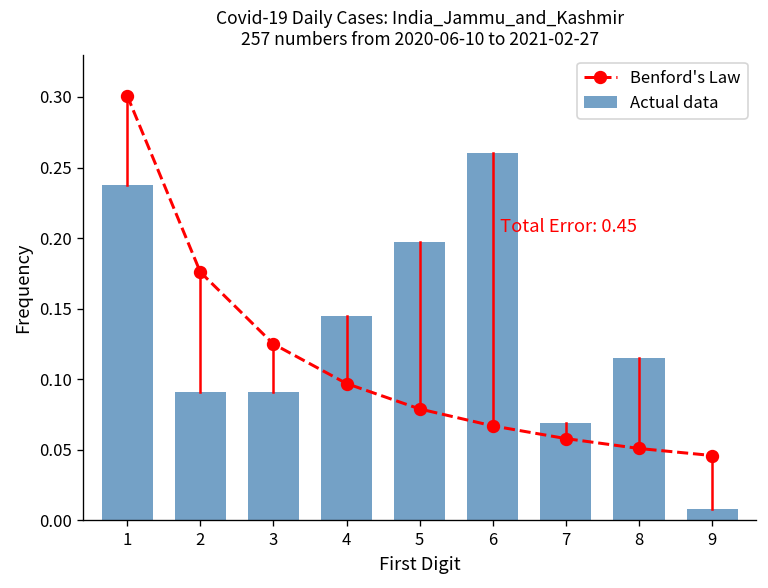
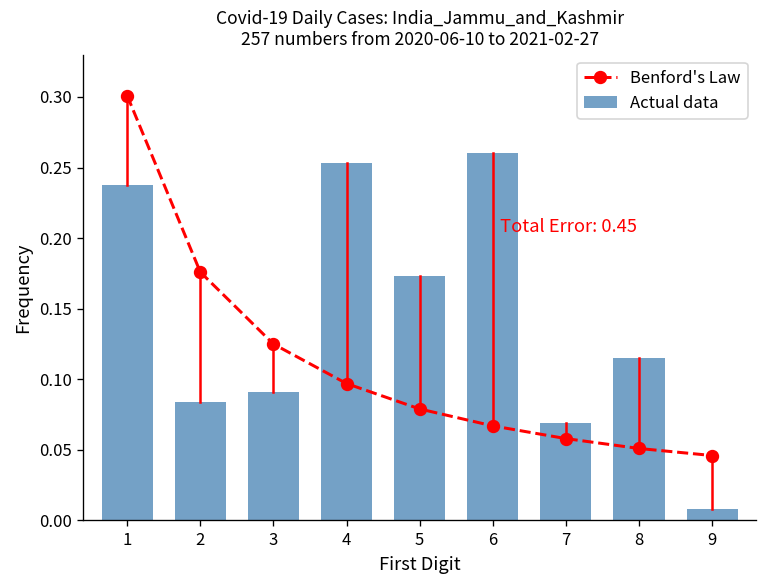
  {
    "Actual data": {
      "1": 0.238,
-     "2": 0.091,
+     "2": 0.084,
      "3": 0.091,
-     "4": 0.145,
-     "5": 0.197,
+     "4": 0.253,
+     "5": 0.173,
      "6": 0.260,
      "7": 0.069,
      "8": 0.115,
      "9": 0.008
    }
  }
